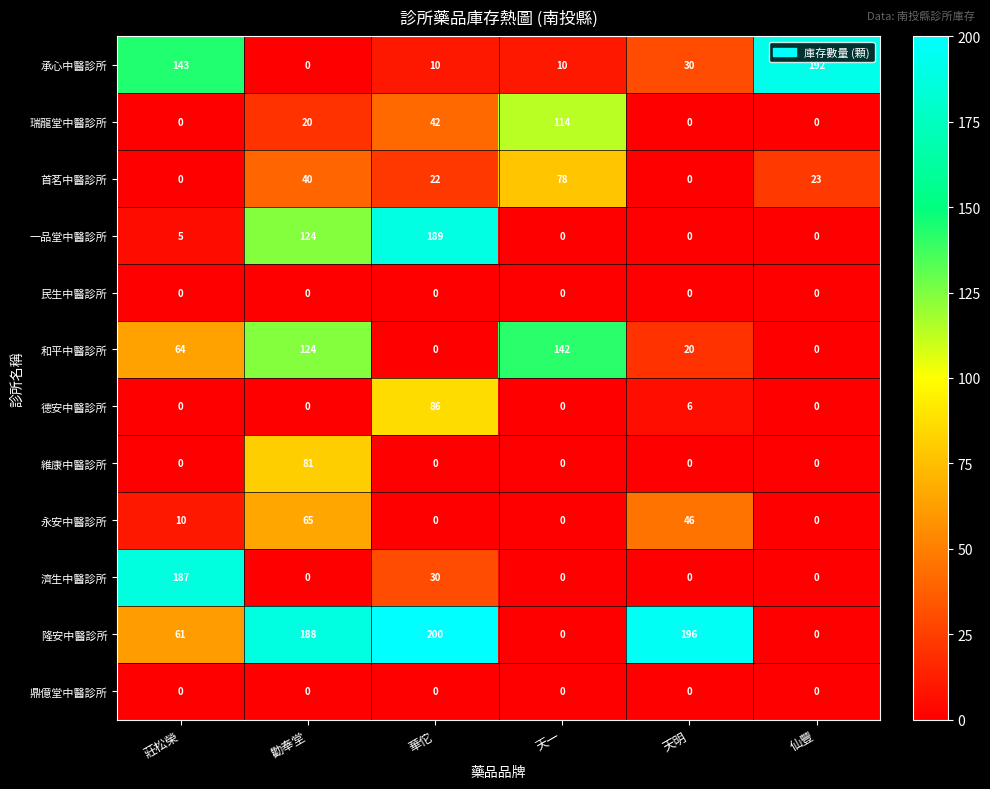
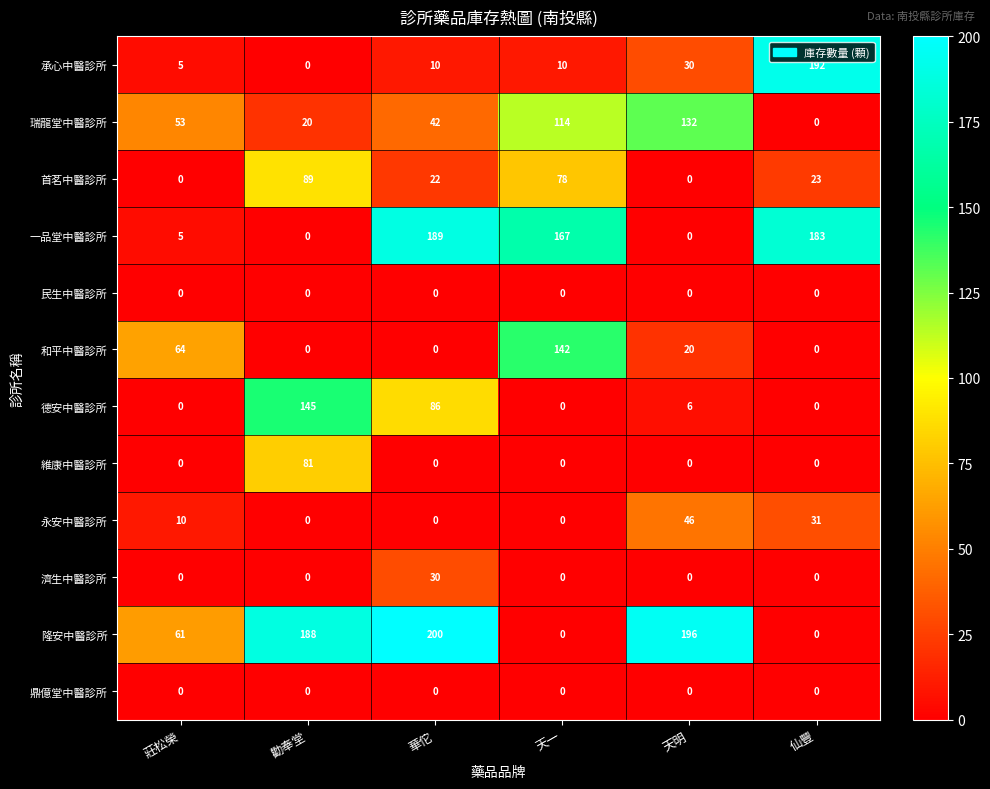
  {
    "承心中醫診所": {
-     "莊松榮": 143,
+     "莊松榮": 5,
      "勸奉堂": 0,
      "華佗": 10,
      "天一": 10,
      "天明": 30
    },
    "瑞龍堂中醫診所": {
-     "莊松榮": 0,
+     "莊松榮": 53,
      "勸奉堂": 20,
      "華佗": 42,
      "天一": 114,
-     "天明": 0,
+     "天明": 132,
      "仙豐": 0
    },
    "首茗中醫診所": {
      "莊松榮": 0,
-     "勸奉堂": 40,
+     "勸奉堂": 89,
      "華佗": 22,
      "天一": 78,
      "天明": 0,
      "仙豐": 23
    },
    "一品堂中醫診所": {
      "莊松榮": 5,
-     "勸奉堂": 124,
+     "勸奉堂": 0,
      "華佗": 189,
-     "天一": 0,
+     "天一": 167,
      "天明": 0,
-     "仙豐": 0
+     "仙豐": 183
    },
    "民生中醫診所": {
      "莊松榮": 0,
      "勸奉堂": 0,
      "華佗": 0,
      "天一": 0,
      "天明": 0,
      "仙豐": 0
    },
    "和平中醫診所": {
      "莊松榮": 64,
-     "勸奉堂": 124,
+     "勸奉堂": 0,
      "華佗": 0,
      "天一": 142,
      "天明": 20,
      "仙豐": 0
    },
    "德安中醫診所": {
      "莊松榮": 0,
-     "勸奉堂": 0,
+     "勸奉堂": 145,
      "華佗": 86,
      "天一": 0,
      "天明": 6,
      "仙豐": 0
    },
    "維康中醫診所": {
      "莊松榮": 0,
      "勸奉堂": 81,
      "華佗": 0,
      "天一": 0,
      "天明": 0,
      "仙豐": 0
    },
    "永安中醫診所": {
      "莊松榮": 10,
-     "勸奉堂": 65,
+     "勸奉堂": 0,
      "華佗": 0,
      "天一": 0,
      "天明": 46,
-     "仙豐": 0
+     "仙豐": 31
    },
    "濟生中醫診所": {
-     "莊松榮": 187,
+     "莊松榮": 0,
      "勸奉堂": 0,
      "華佗": 30,
      "天一": 0,
      "天明": 0,
      "仙豐": 0
    },
    "隆安中醫診所": {
      "莊松榮": 61,
      "勸奉堂": 188,
      "華佗": 200,
      "天一": 0,
      "天明": 196,
      "仙豐": 0
    },
    "鼎億堂中醫診所": {
      "莊松榮": 0,
      "勸奉堂": 0,
      "華佗": 0,
      "天一": 0,
      "天明": 0,
      "仙豐": 0
    }
  }
